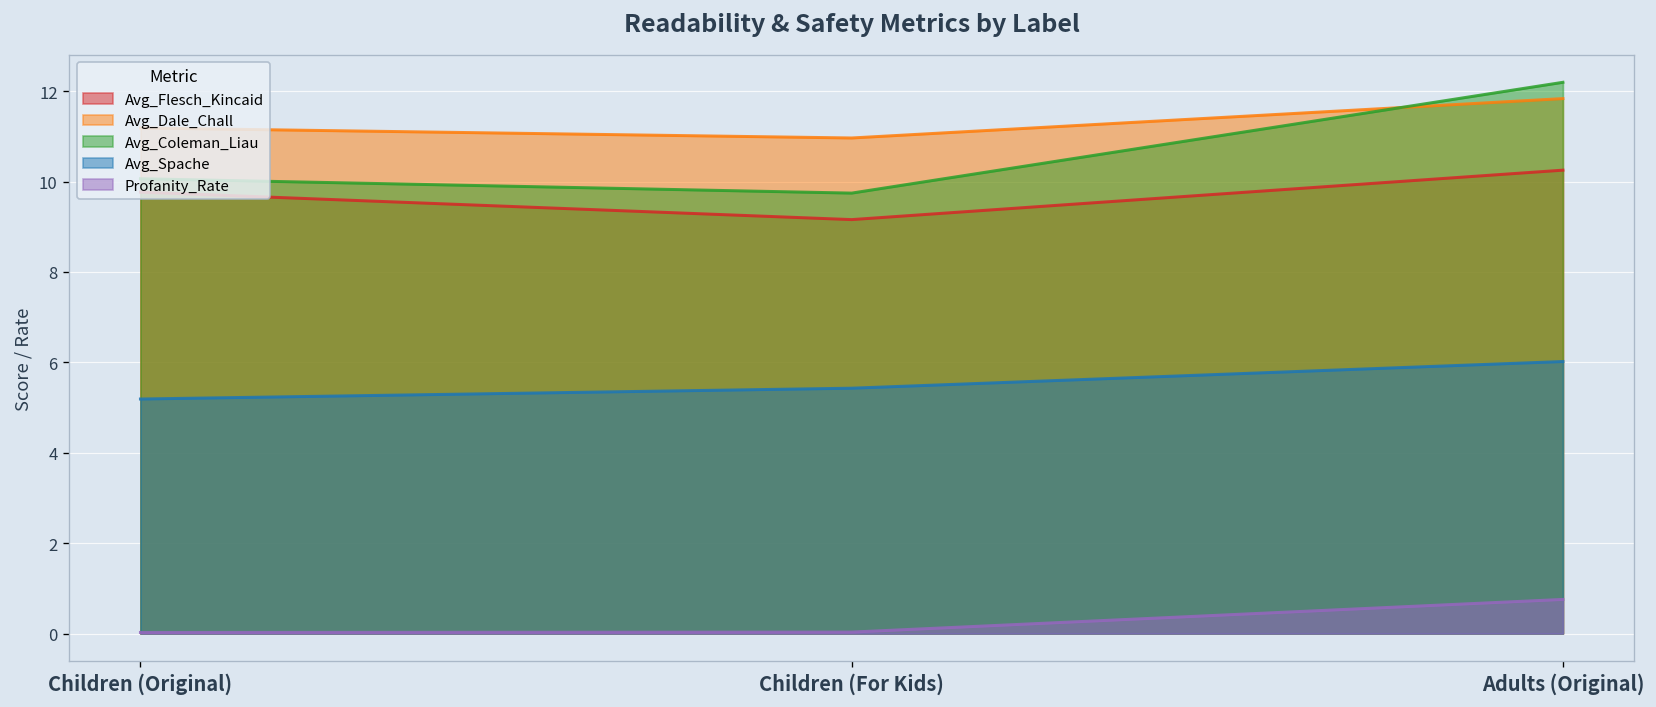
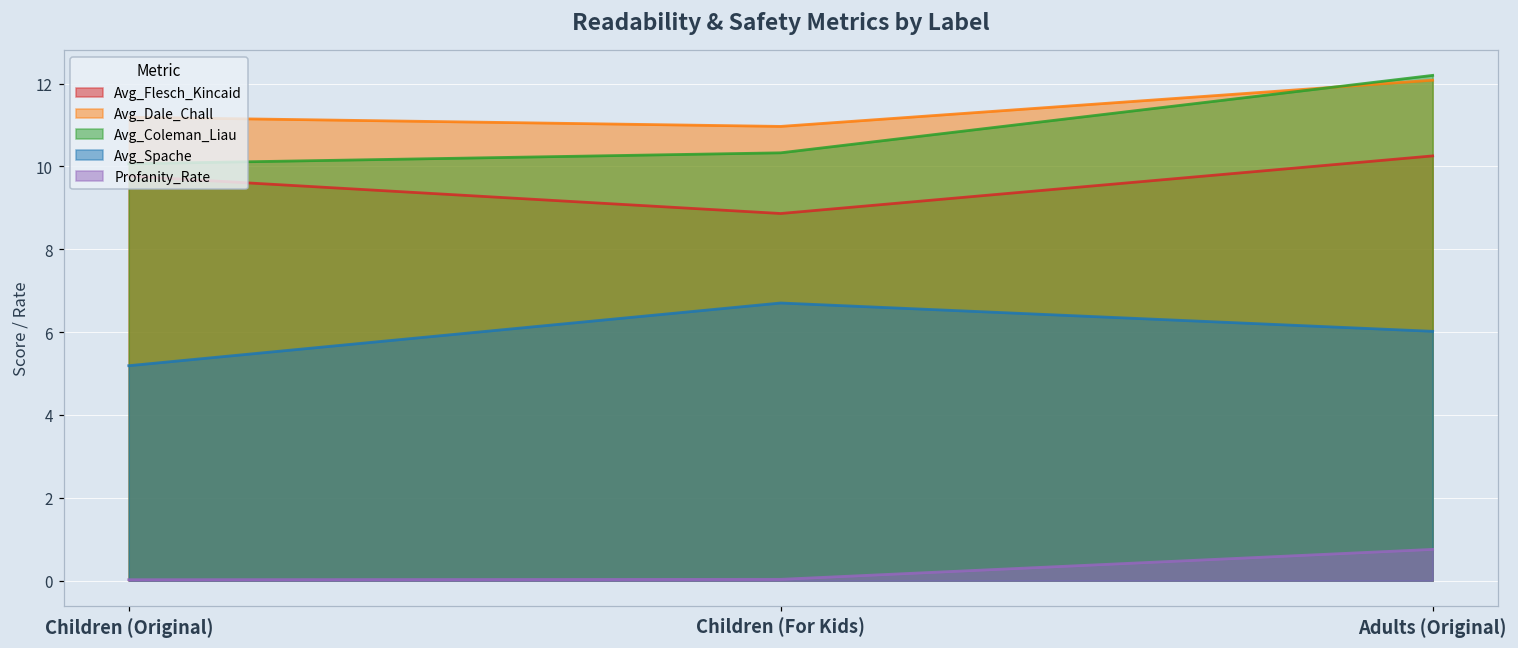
  {
    "Avg_Flesch_Kincaid": {
-     "Children (For Kids)": 9.2,
+     "Children (For Kids)": 8.9,
      "Adults (Original)": 10.3
    },
    "Avg_Dale_Chall": {
      "Children (For Kids)": 11.0,
-     "Adults (Original)": 11.8
+     "Adults (Original)": 12.1
    },
    "Avg_Coleman_Liau": {
-     "Children (For Kids)": 9.7,
+     "Children (For Kids)": 10.3,
      "Adults (Original)": 12.2
    },
    "Avg_Spache": {
      "Children (Original)": 5.2,
-     "Children (For Kids)": 5.4,
+     "Children (For Kids)": 6.7,
      "Adults (Original)": 6.0
    },
    "Profanity_Rate": {
      "Children (Original)": 0.0,
      "Children (For Kids)": 0.0,
      "Adults (Original)": 0.8
    }
  }
